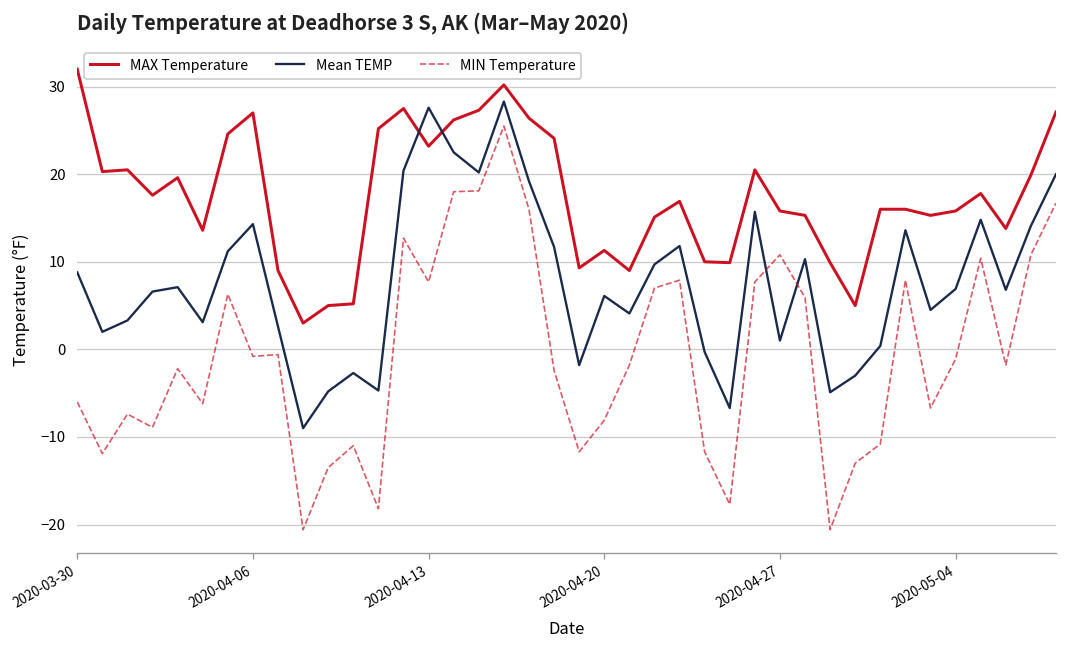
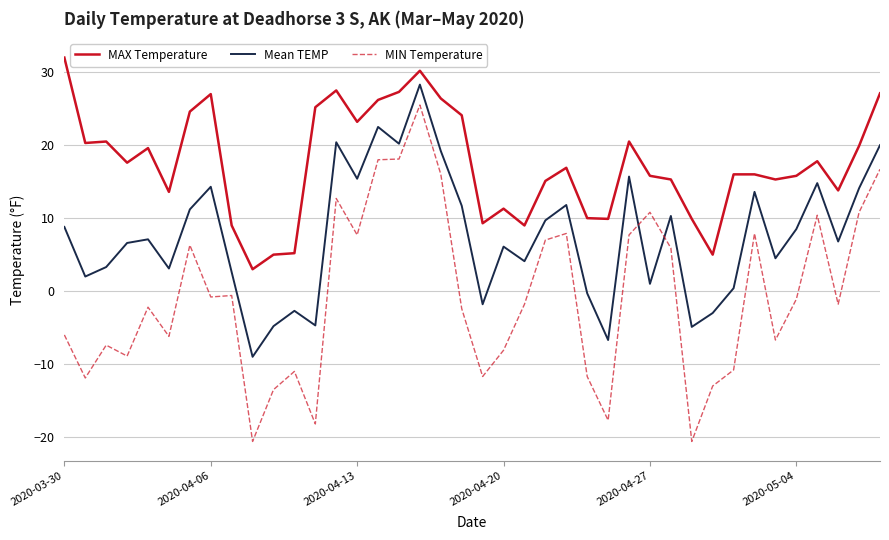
  {
    "Mean TEMP": {
      "2020-03-30": 9,
      "2020-04-06": 14,
-     "2020-04-13": 28,
+     "2020-04-13": 15,
      "2020-04-20": 6,
      "2020-04-27": 1,
-     "2020-05-04": 7
+     "2020-05-04": 9
    }
  }
